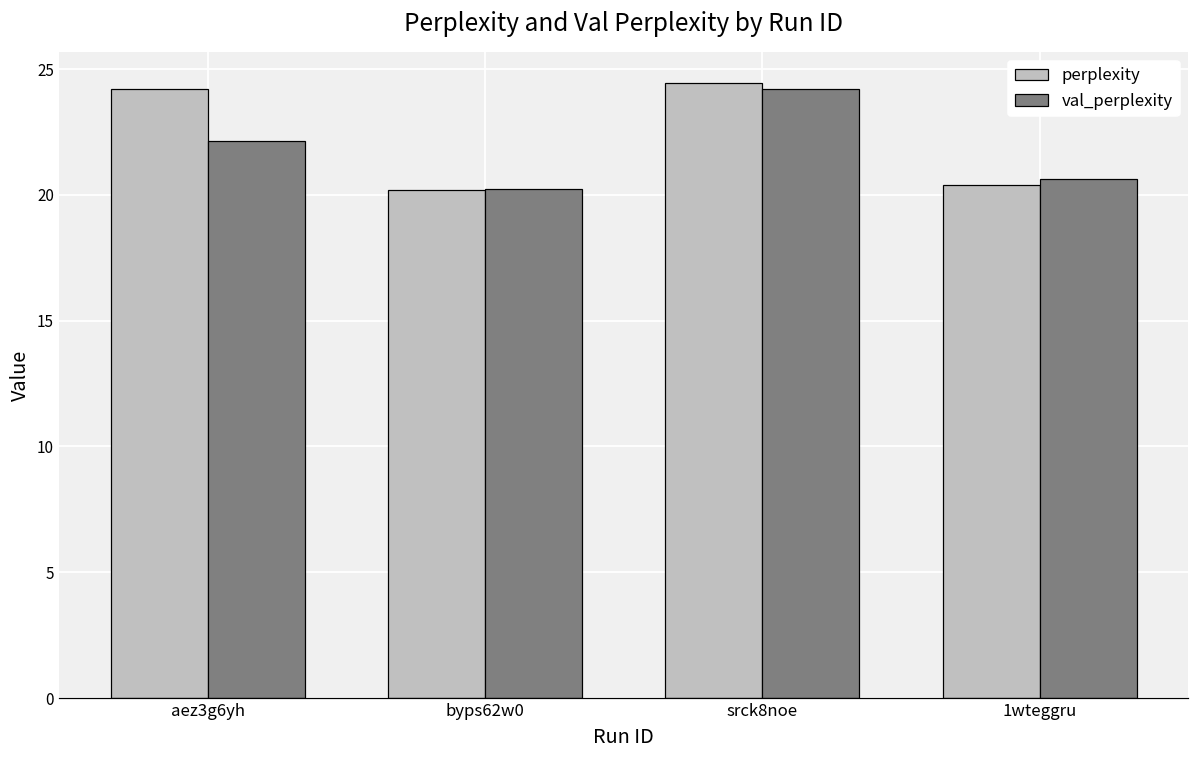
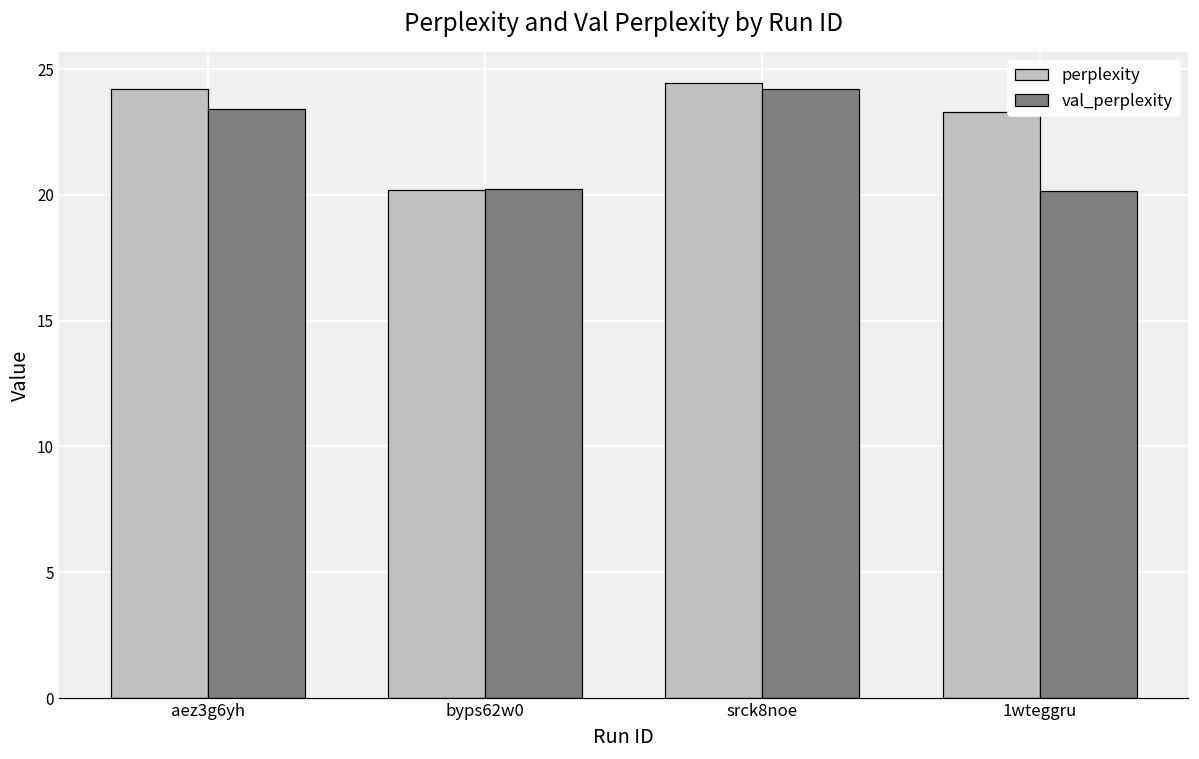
  {
    "perplexity": {
      "aez3g6yh": 24.2,
      "byps62w0": 20.2,
      "srck8noe": 24.4,
-     "1wteggru": 20.4
+     "1wteggru": 23.3
    },
    "val_perplexity": {
-     "aez3g6yh": 22.1,
+     "aez3g6yh": 23.4,
      "byps62w0": 20.2,
      "srck8noe": 24.2,
-     "1wteggru": 20.6
+     "1wteggru": 20.1
    }
  }
